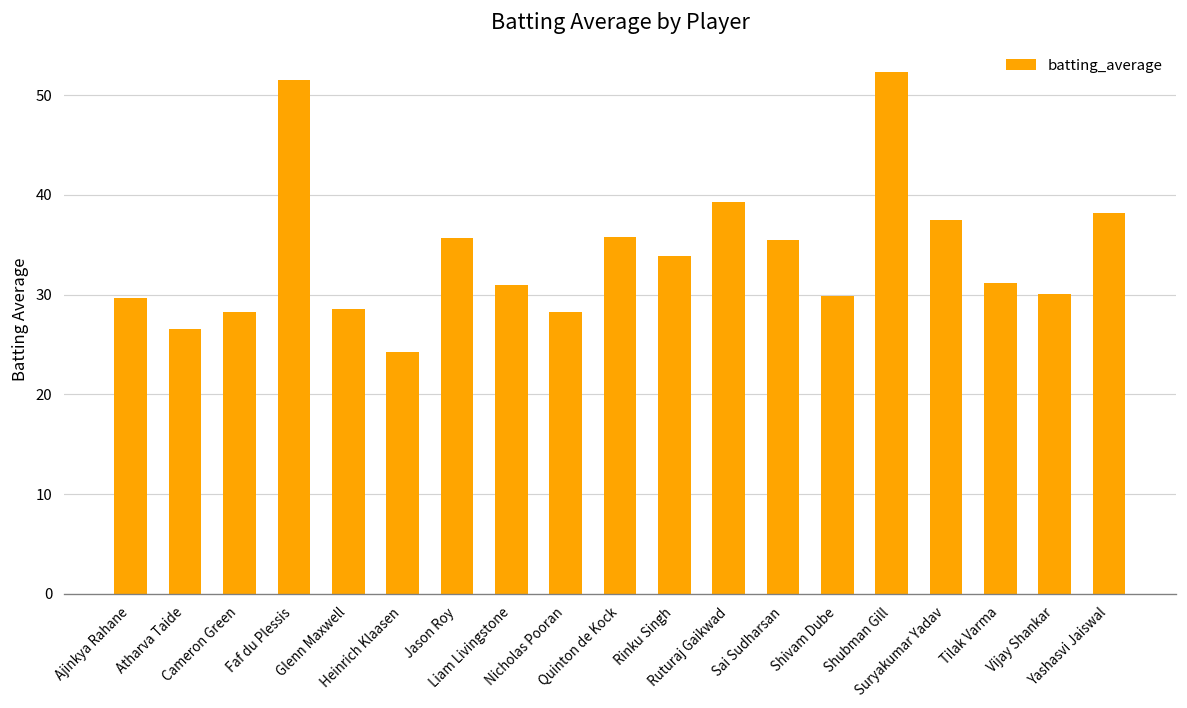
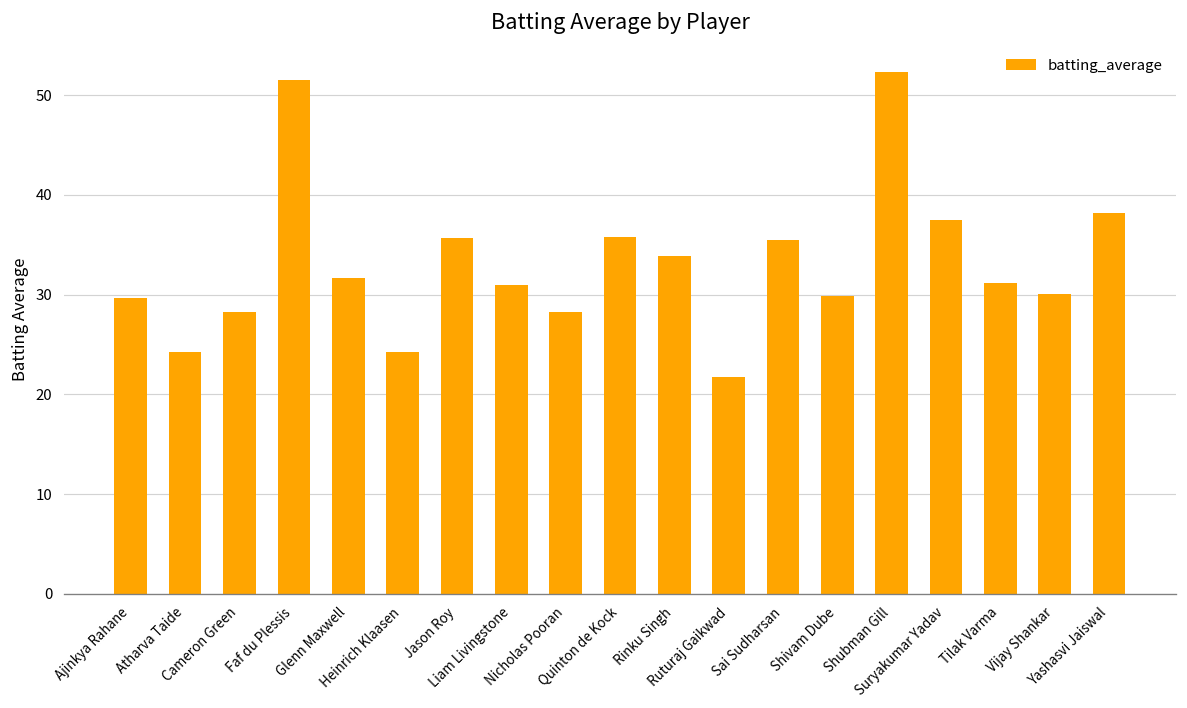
  {
    "Ajinkya Rahane": 30,
-   "Atharva Taide": 27,
+   "Atharva Taide": 24,
    "Cameron Green": 28,
    "Faf du Plessis": 52,
-   "Glenn Maxwell": 29,
+   "Glenn Maxwell": 32,
    "Heinrich Klaasen": 24,
    "Jason Roy": 36,
    "Liam Livingstone": 31,
    "Nicholas Pooran": 28,
    "Quinton de Kock": 36,
    "Rinku Singh": 34,
-   "Ruturaj Gaikwad": 39,
+   "Ruturaj Gaikwad": 22,
    "Sai Sudharsan": 35,
    "Shivam Dube": 30,
    "Shubman Gill": 52,
    "Suryakumar Yadav": 37,
    "Tilak Varma": 31,
    "Vijay Shankar": 30,
    "Yashasvi Jaiswal": 38
  }
